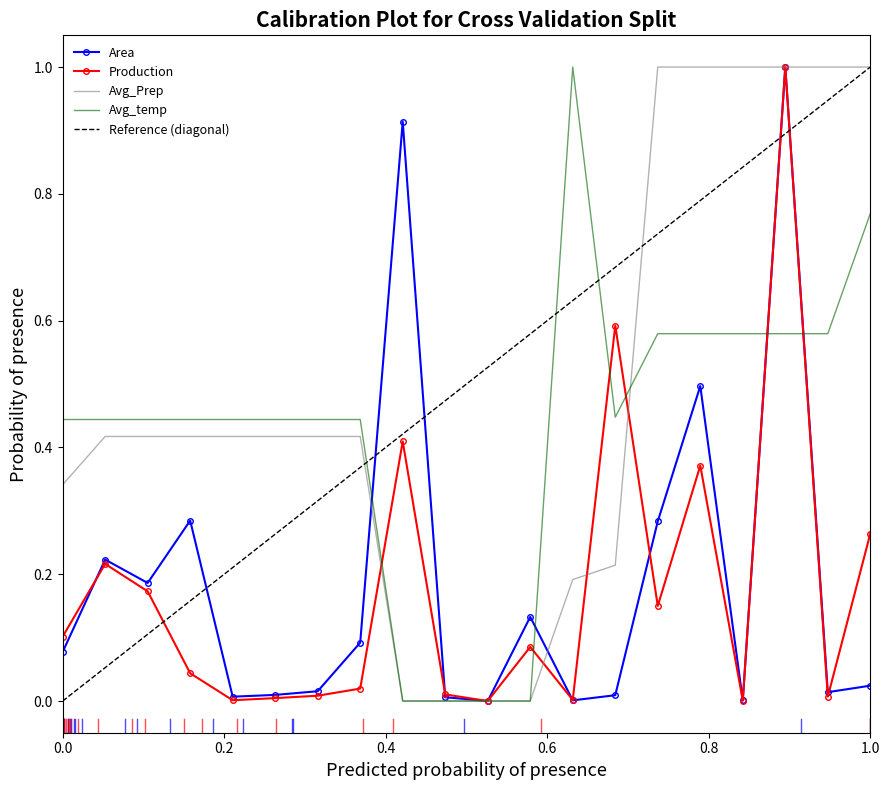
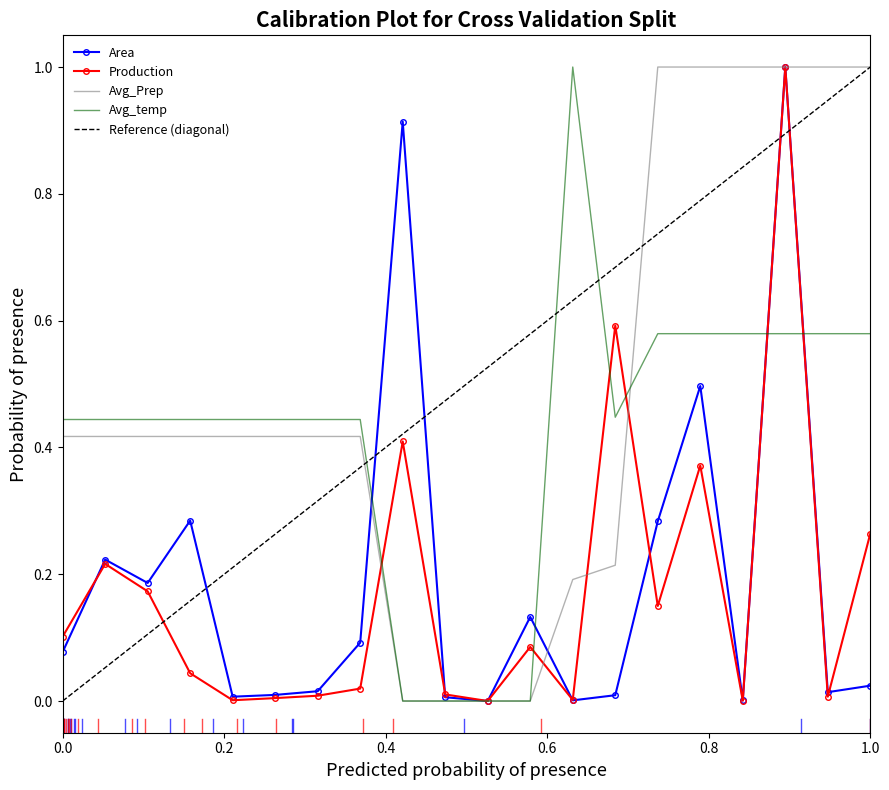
  {
    "Area": {
      "0.0": 0.08,
      "1.0": 0.02
    },
    "Production": {
      "0.0": 0.10,
      "1.0": 0.26
    },
    "Avg_Prep": {
-     "0.0": 0.34
+     "0.0": 0.42
    },
    "Avg_temp": {
      "0.0": 0.44,
-     "1.0": 0.77
+     "1.0": 0.58
    },
    "Reference (diagonal)": {
      "0.0": 0.00
    }
  }
